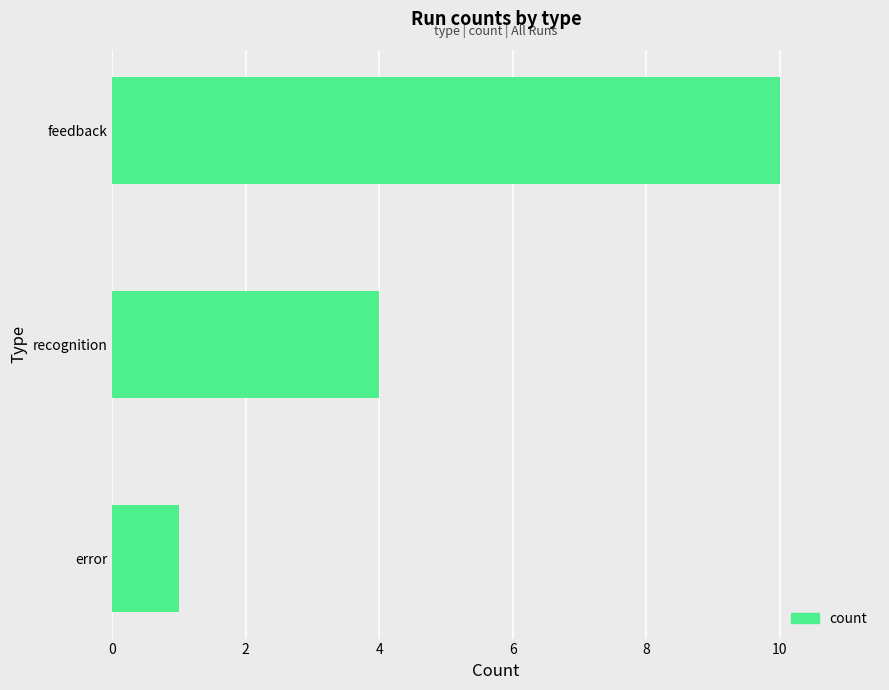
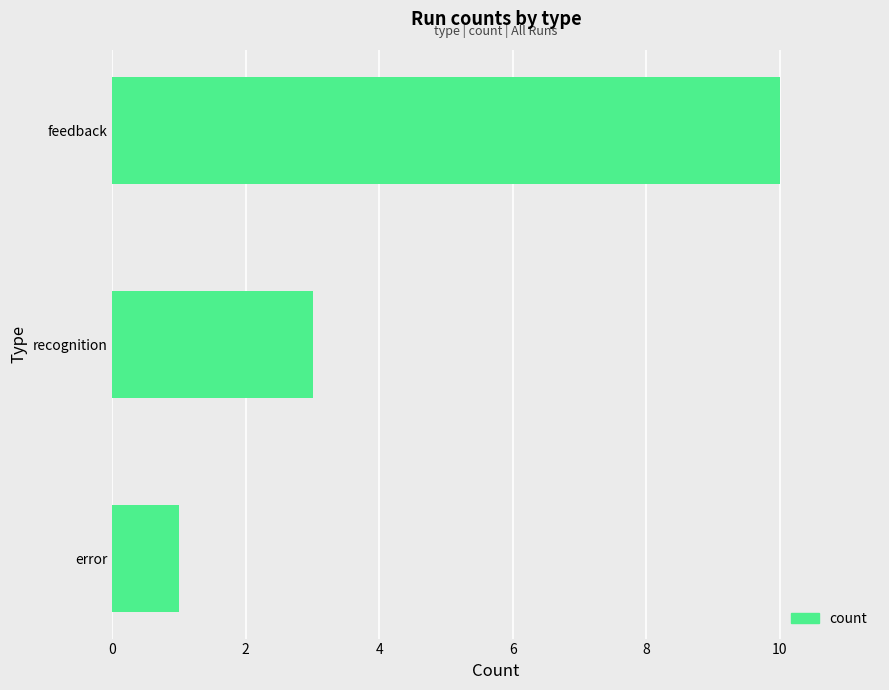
  {
    "feedback": 10,
-   "recognition": 4,
+   "recognition": 3,
    "error": 1
  }
